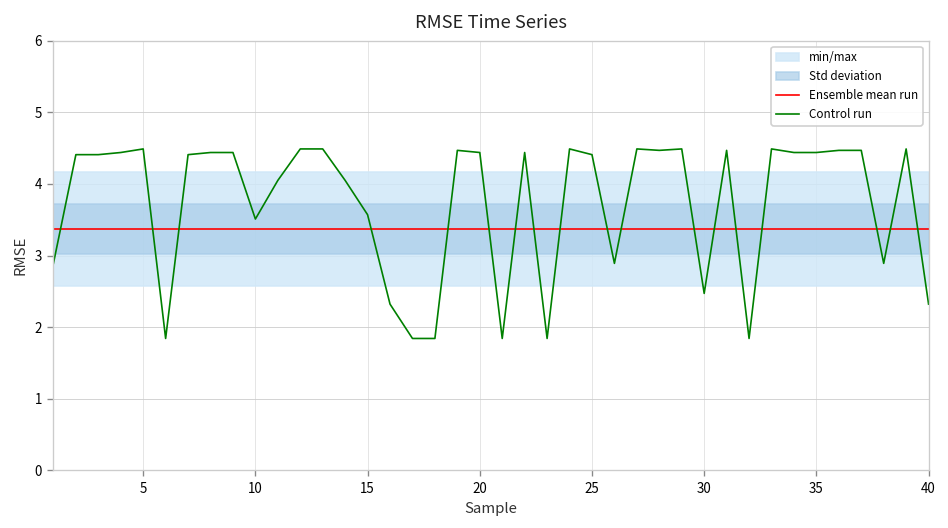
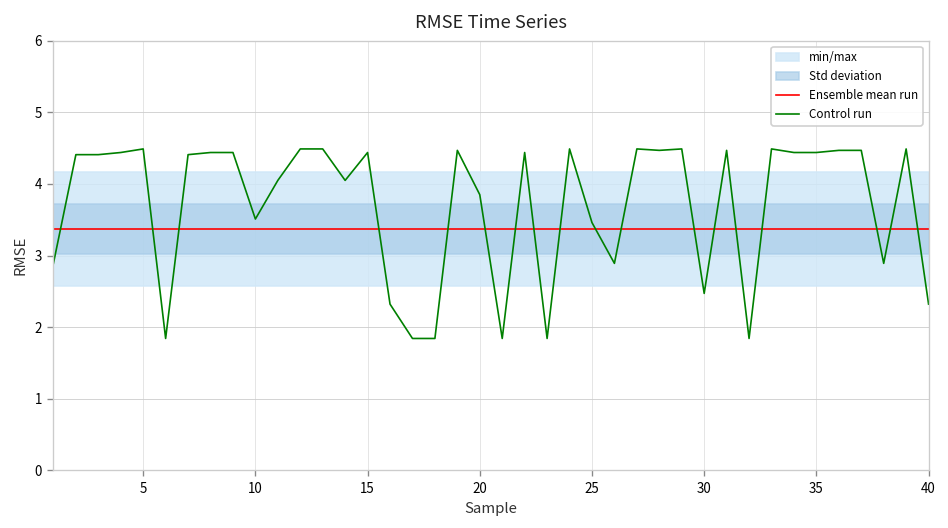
  {
    "Ensemble mean run": {
      "5": 3.4,
      "10": 3.4,
      "15": 3.4,
      "20": 3.4,
      "25": 3.4,
      "30": 3.4,
      "35": 3.4,
      "40": 3.4
    },
    "Control run": {
      "5": 4.5,
      "10": 3.5,
-     "15": 3.6,
-     "20": 4.4,
-     "25": 4.4,
+     "15": 4.4,
+     "20": 3.9,
+     "25": 3.5,
      "30": 2.5,
      "35": 4.4,
      "40": 2.3
    }
  }
